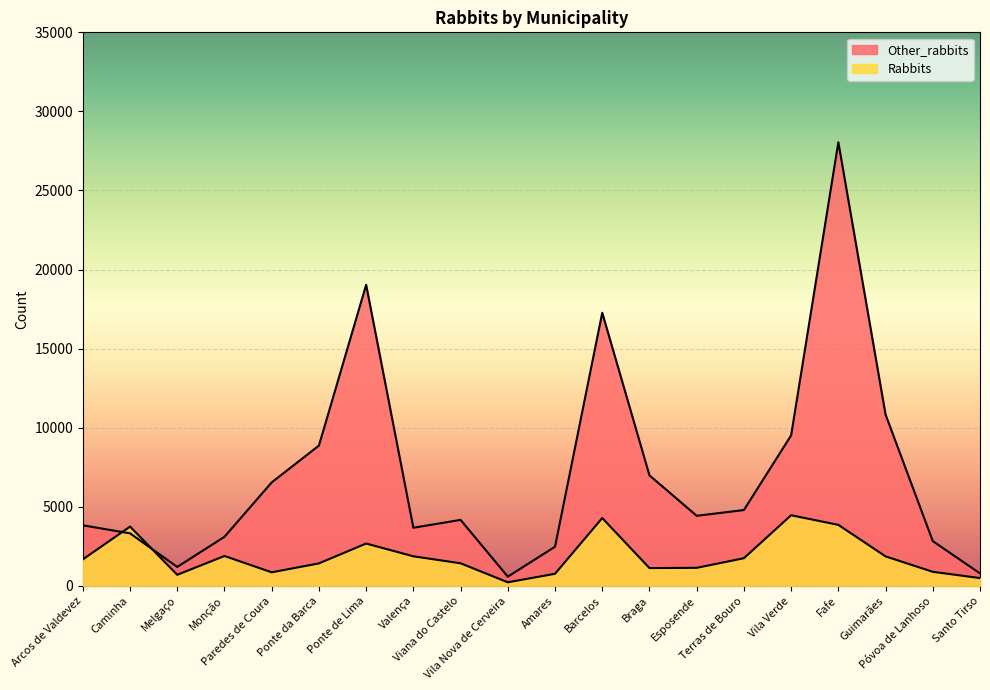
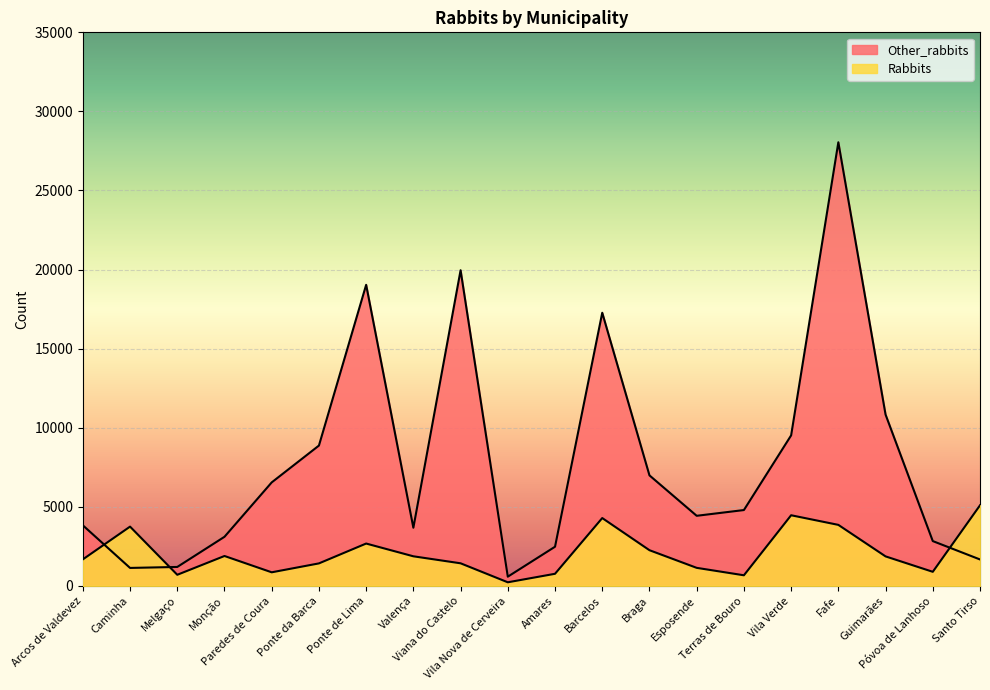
  {
    "Other_rabbits": {
      "Arcos de Valdevez": 3800,
-     "Caminha": 3300,
+     "Caminha": 1100,
      "Melgaço": 1200,
      "Monção": 3100,
      "Paredes de Coura": 6500,
      "Ponte da Barca": 8900,
      "Ponte de Lima": 19000,
      "Valença": 3700,
-     "Viana do Castelo": 4200,
+     "Viana do Castelo": 20000,
      "Vila Nova de Cerveira": 600,
      "Amares": 2500,
      "Barcelos": 17300,
      "Braga": 7000,
      "Esposende": 4400,
      "Terras de Bouro": 4800,
      "Vila Verde": 9500,
      "Fafe": 28000,
      "Guimarães": 10800,
      "Póvoa de Lanhoso": 2800,
-     "Santo Tirso": 800
+     "Santo Tirso": 1700
    },
    "Rabbits": {
      "Arcos de Valdevez": 1700,
      "Caminha": 3700,
      "Melgaço": 700,
      "Monção": 1900,
      "Paredes de Coura": 900,
      "Ponte da Barca": 1400,
      "Ponte de Lima": 2700,
      "Valença": 1900,
      "Viana do Castelo": 1400,
      "Vila Nova de Cerveira": 200,
      "Amares": 800,
      "Barcelos": 4300,
-     "Braga": 1100,
+     "Braga": 2300,
      "Esposende": 1100,
-     "Terras de Bouro": 1700,
+     "Terras de Bouro": 700,
      "Vila Verde": 4500,
      "Fafe": 3900,
      "Guimarães": 1900,
      "Póvoa de Lanhoso": 900,
-     "Santo Tirso": 500
+     "Santo Tirso": 5100
    }
  }
